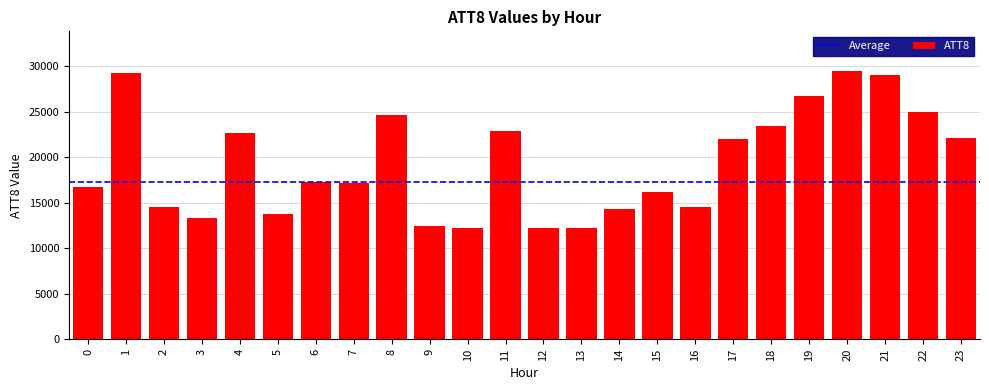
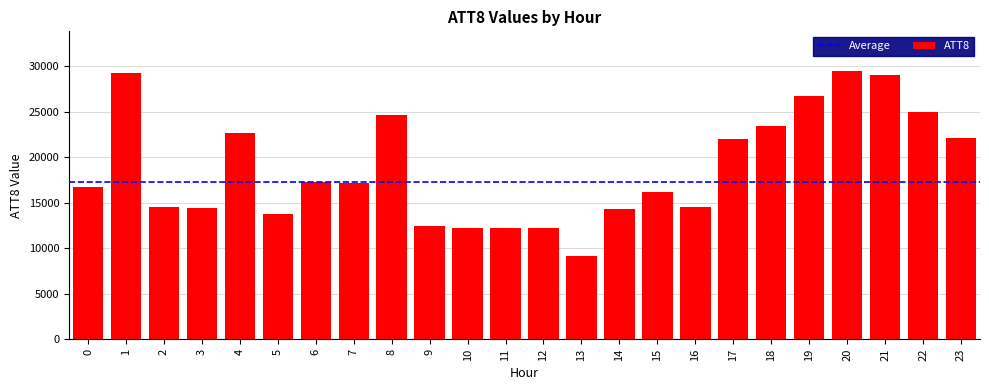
  {
    "0": 17000,
    "1": 29000,
    "2": 15000,
-   "3": 13000,
+   "3": 14000,
    "4": 23000,
    "5": 14000,
    "6": 17000,
    "7": 17000,
    "8": 25000,
    "9": 12000,
    "10": 12000,
-   "11": 23000,
+   "11": 12000,
    "12": 12000,
-   "13": 12000,
+   "13": 9000,
    "14": 14000,
    "15": 16000,
    "16": 15000,
    "17": 22000,
    "18": 23000,
    "19": 27000,
    "20": 29000,
    "21": 29000,
    "22": 25000,
    "23": 22000
  }
